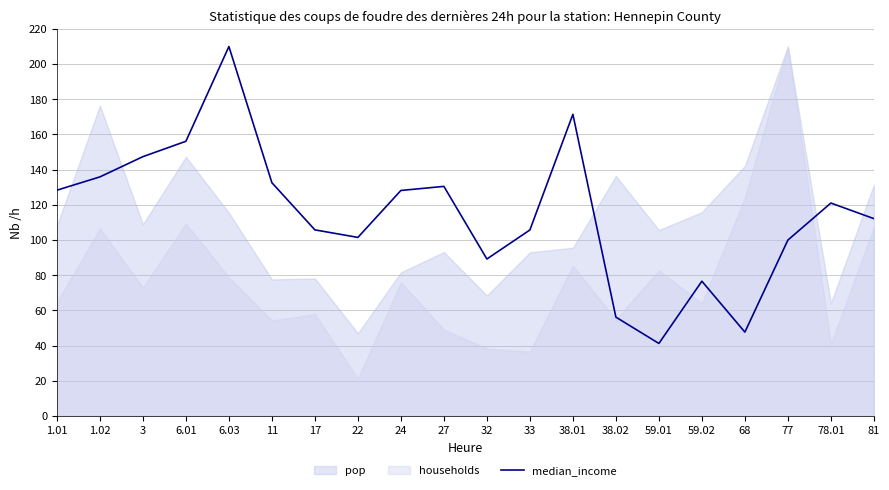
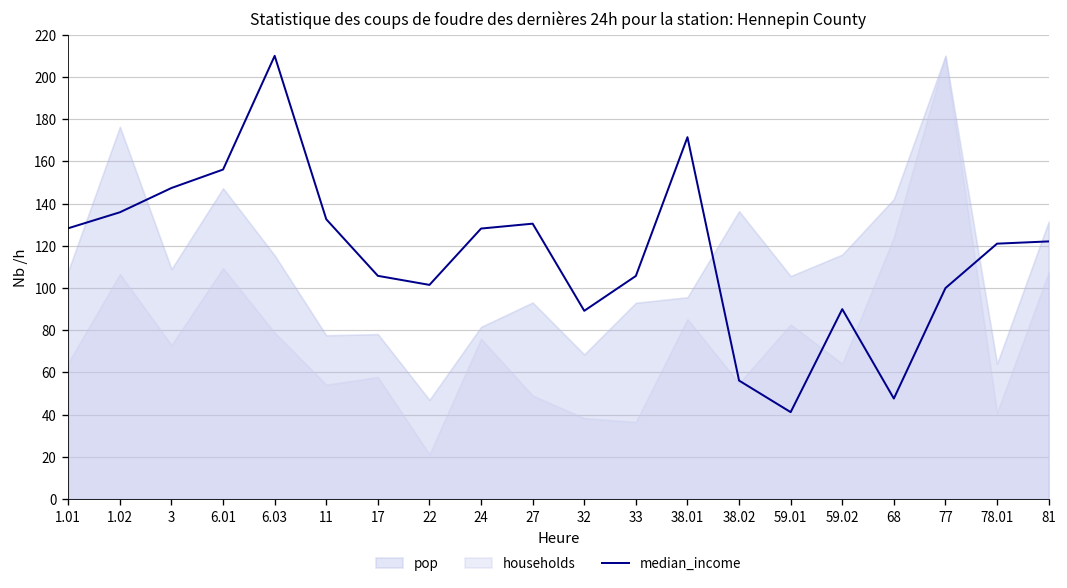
  {
    "median_income": {
      "1.01": 128,
      "1.02": 136,
      "3": 147,
      "6.01": 156,
      "6.03": 210,
      "11": 133,
      "17": 106,
      "22": 101,
      "24": 128,
      "27": 130,
      "32": 89,
      "33": 106,
      "38.01": 171,
      "59.01": 41,
-     "59.02": 77,
+     "59.02": 90,
      "68": 48,
      "77": 100,
      "78.01": 121,
-     "81": 112
+     "81": 122
    }
  }
